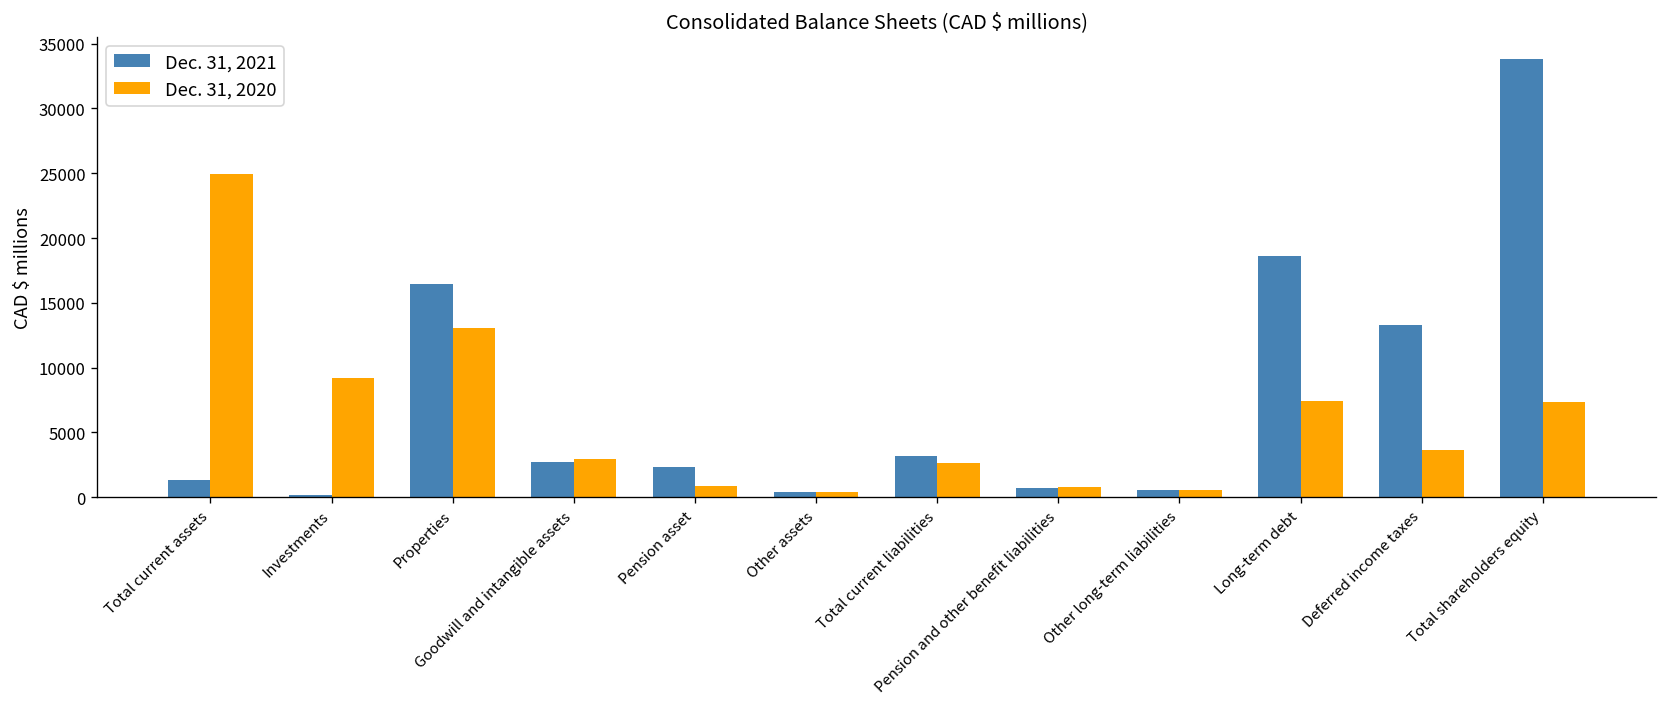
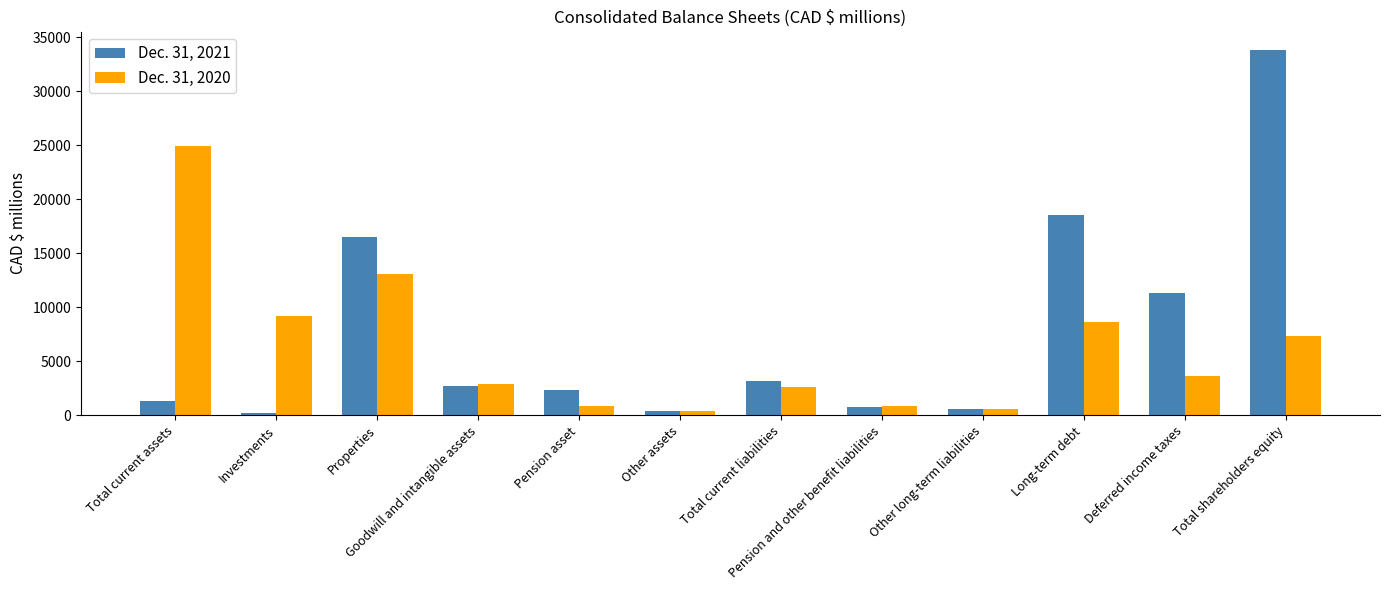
  {
    "Dec. 31, 2021": {
      "Total current assets": 1400,
      "Properties": 16500,
      "Goodwill and intangible assets": 2700,
      "Pension asset": 2300,
      "Other assets": 400,
      "Total current liabilities": 3200,
      "Pension and other benefit liabilities": 700,
      "Other long-term liabilities": 500,
      "Long-term debt": 18600,
-     "Deferred income taxes": 13300,
+     "Deferred income taxes": 11400,
      "Total shareholders equity": 33800
    },
    "Dec. 31, 2020": {
      "Total current assets": 24900,
      "Investments": 9200,
      "Properties": 13000,
      "Goodwill and intangible assets": 2900,
      "Pension asset": 900,
      "Other assets": 400,
      "Total current liabilities": 2700,
      "Pension and other benefit liabilities": 800,
      "Other long-term liabilities": 600,
-     "Long-term debt": 7400,
+     "Long-term debt": 8600,
      "Deferred income taxes": 3700,
      "Total shareholders equity": 7300
    }
  }
